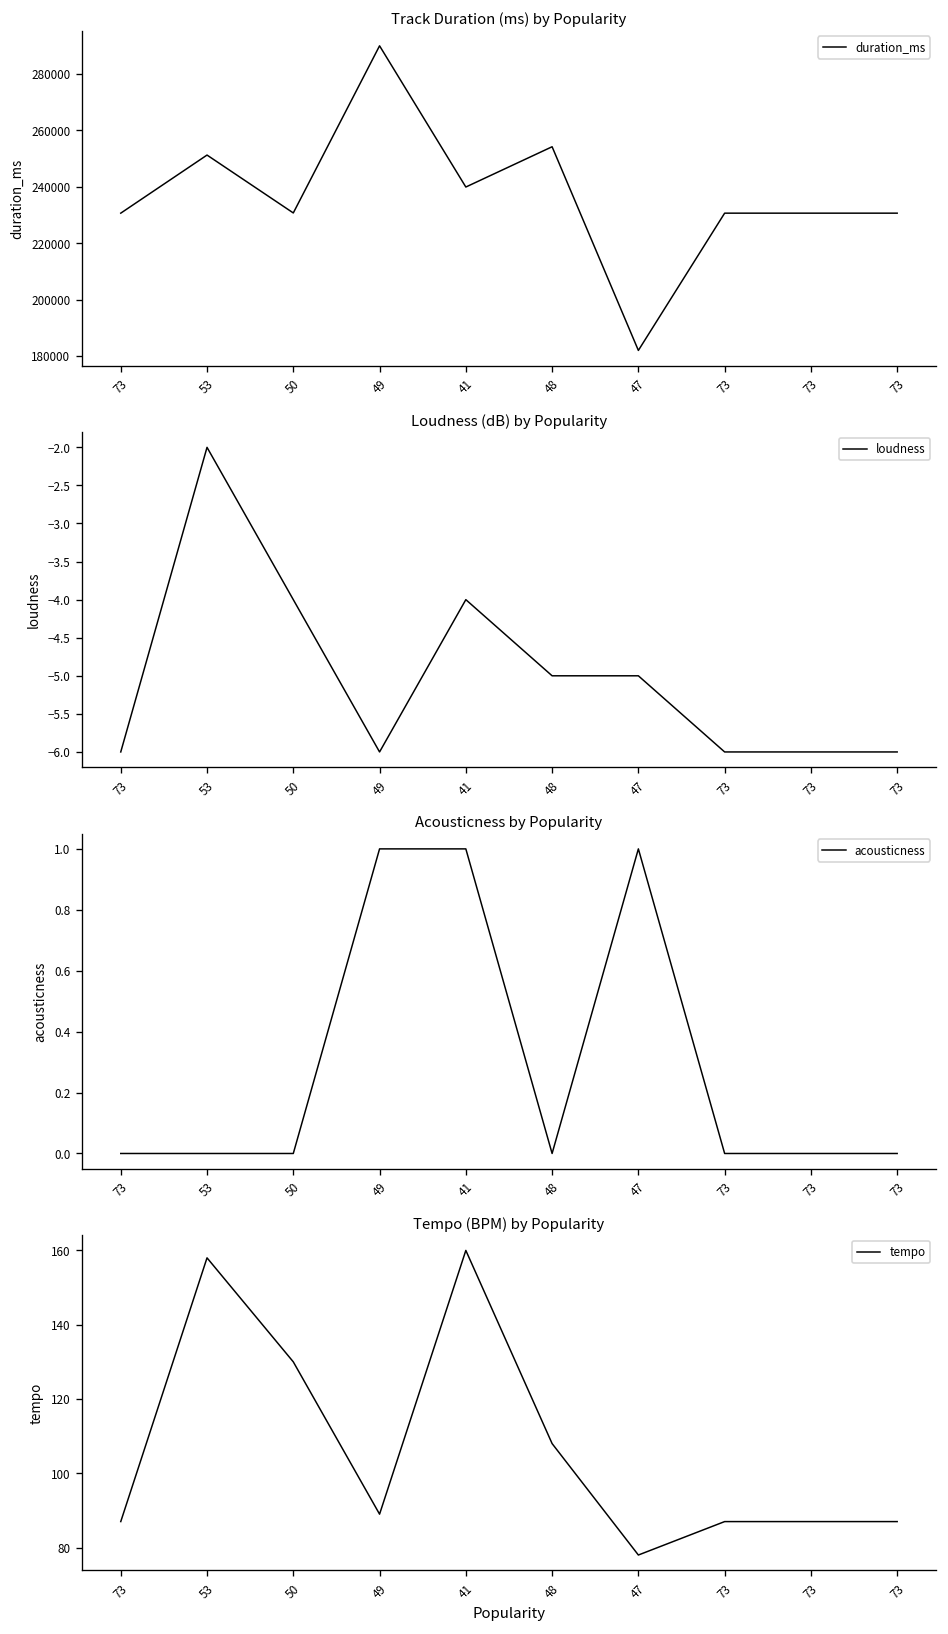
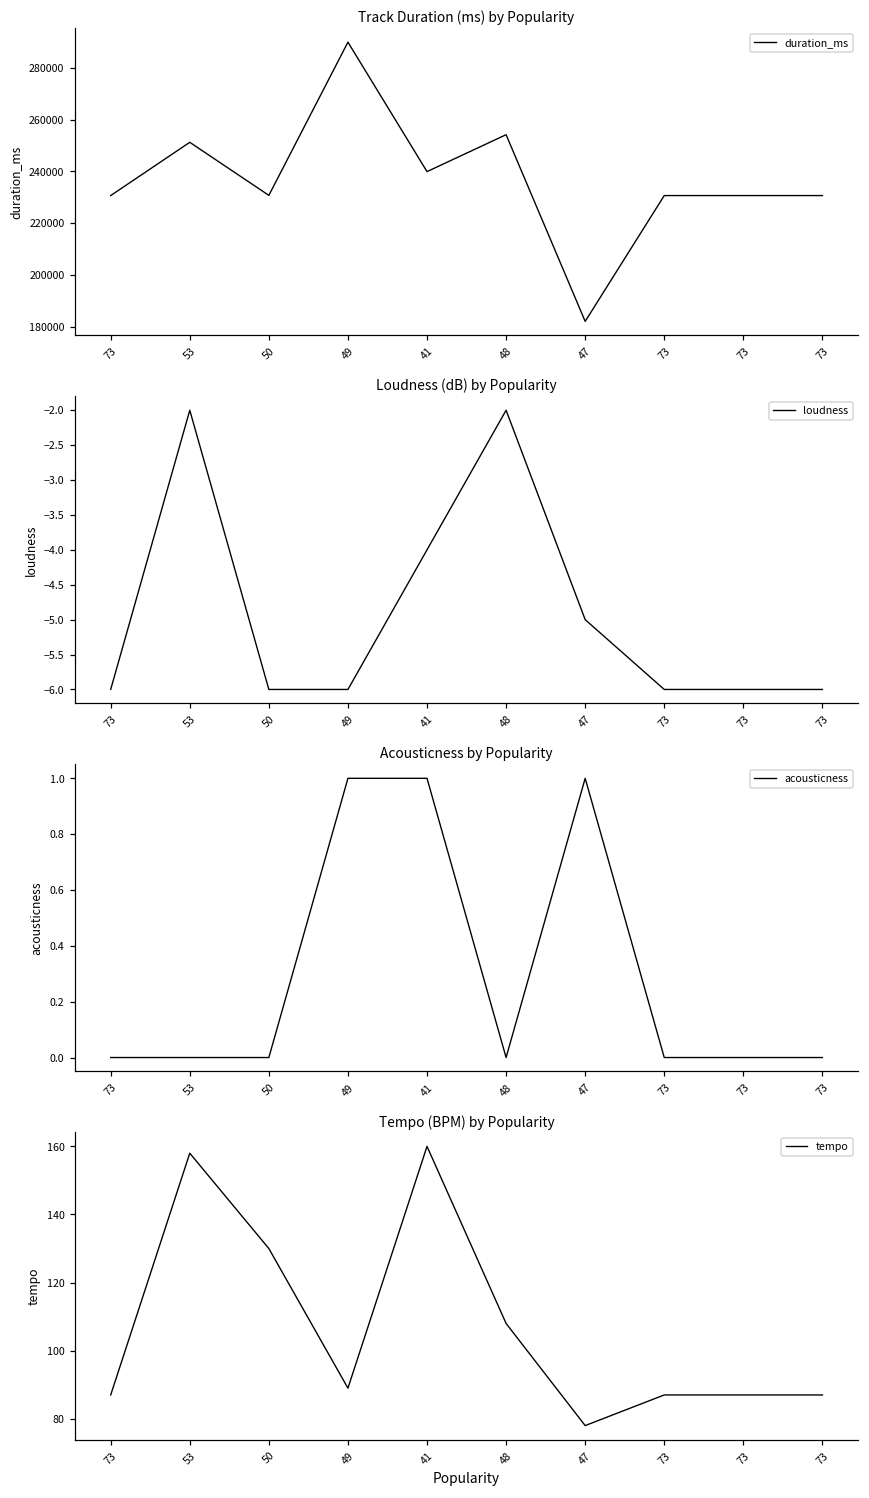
  {
    "Track Duration (ms) by Popularity": {
      "53": 251000,
      "50": 231000,
      "49": 290000,
      "41": 240000,
      "48": 254000,
      "47": 182000
    },
    "Loudness (dB) by Popularity": {
      "53": -2,
-     "50": -4,
+     "50": -6,
      "49": -6,
      "41": -4,
-     "48": -5,
+     "48": -2,
      "47": -5
    },
    "Acousticness by Popularity": {
      "53": 0.00,
      "50": 0.00,
      "49": 1.00,
      "41": 1.00,
      "48": 0.00,
      "47": 1.00
    },
    "Tempo (BPM) by Popularity": {
      "53": 158,
      "50": 130,
      "49": 89,
      "41": 160,
      "48": 108,
      "47": 78
    }
  }
